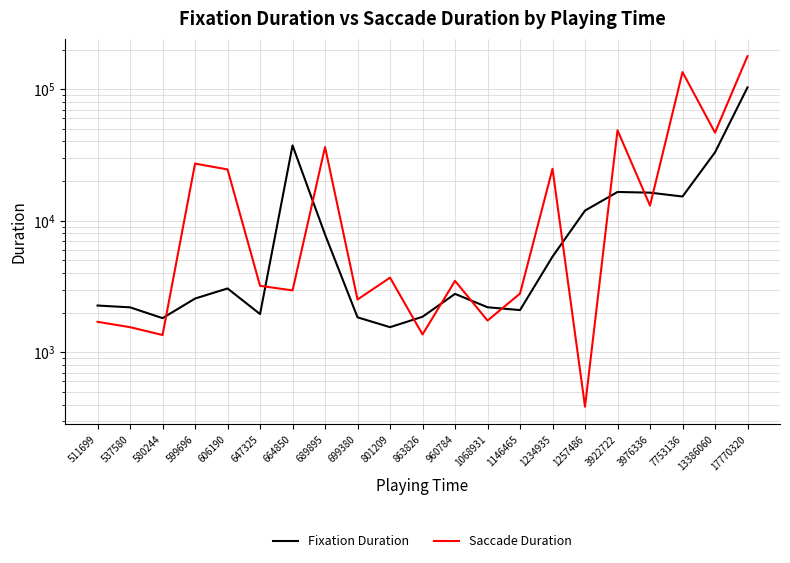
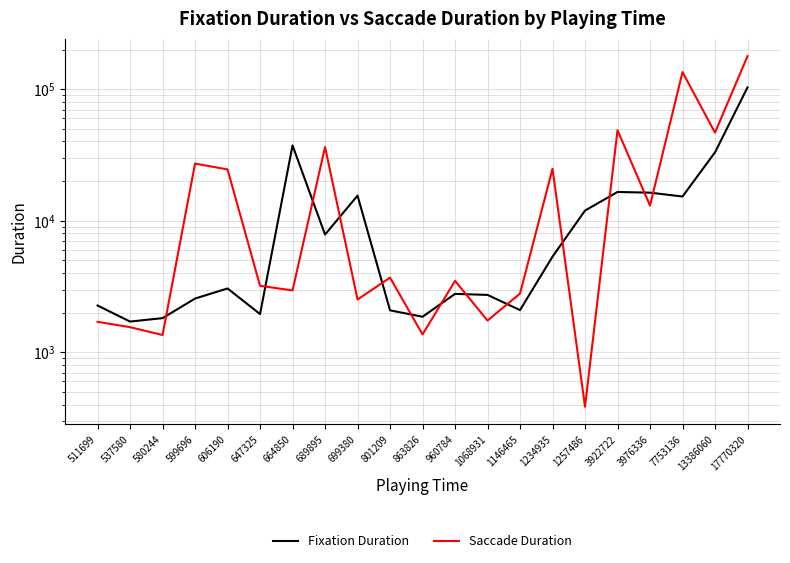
  {
    "Fixation Duration": {
      "511699": 2300,
-     "537580": 2200,
+     "537580": 1700,
      "580244": 1800,
      "599696": 2600,
      "606190": 3100,
      "647325": 2000,
      "664850": 37000,
      "689895": 8000,
-     "699380": 1800,
-     "801209": 1600,
+     "699380": 16000,
+     "801209": 2100,
      "863826": 1900,
      "960784": 2800,
-     "1068931": 2200,
+     "1068931": 2700,
      "1146465": 2100,
      "1234935": 5300,
      "1257486": 12000,
      "3922722": 17000,
      "3976336": 16000,
      "7753136": 15000,
      "13386060": 33000,
      "17770320": 100000
    },
    "Saccade Duration": {
      "511699": 1700,
      "537580": 1600,
      "580244": 1400,
      "599696": 27000,
      "606190": 25000,
      "647325": 3200,
      "664850": 3000,
      "689895": 36000,
      "699380": 2500,
      "801209": 3700,
      "863826": 1400,
      "960784": 3500,
      "1068931": 1700,
      "1146465": 2800,
      "1234935": 25000,
      "1257486": 390,
      "3922722": 49000,
      "3976336": 13000,
      "7753136": 130000,
      "13386060": 47000,
      "17770320": 180000
    }
  }
